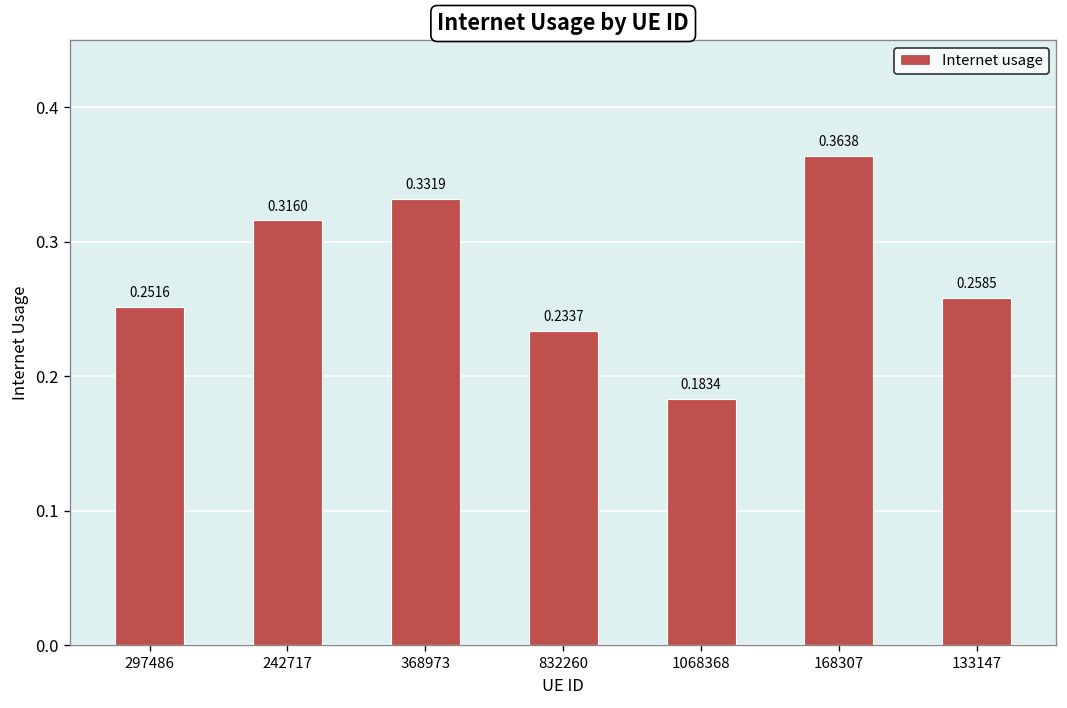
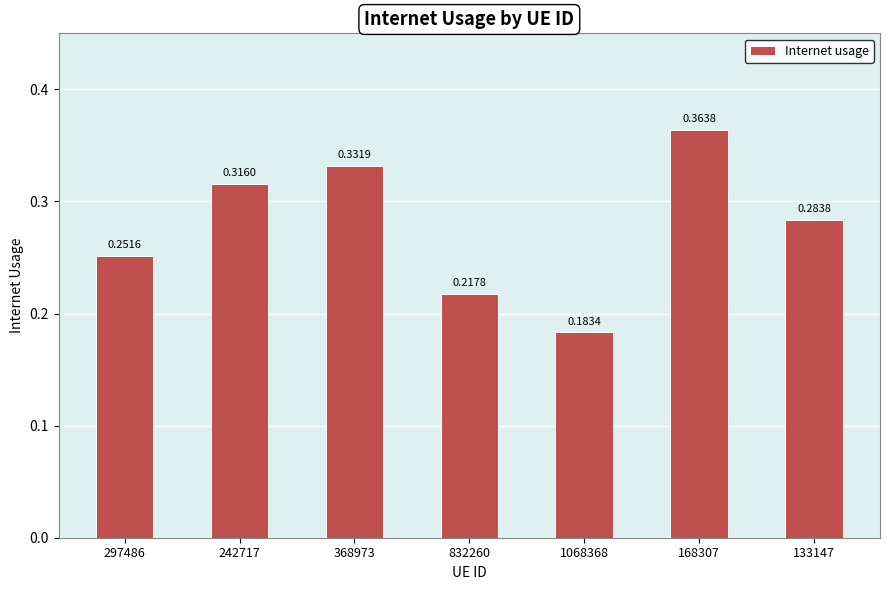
  {
    "297486": 0.2516,
    "242717": 0.3160,
    "368973": 0.3319,
-   "832260": 0.2337,
+   "832260": 0.2178,
    "1068368": 0.1834,
    "168307": 0.3638,
-   "133147": 0.2585
+   "133147": 0.2838
  }
